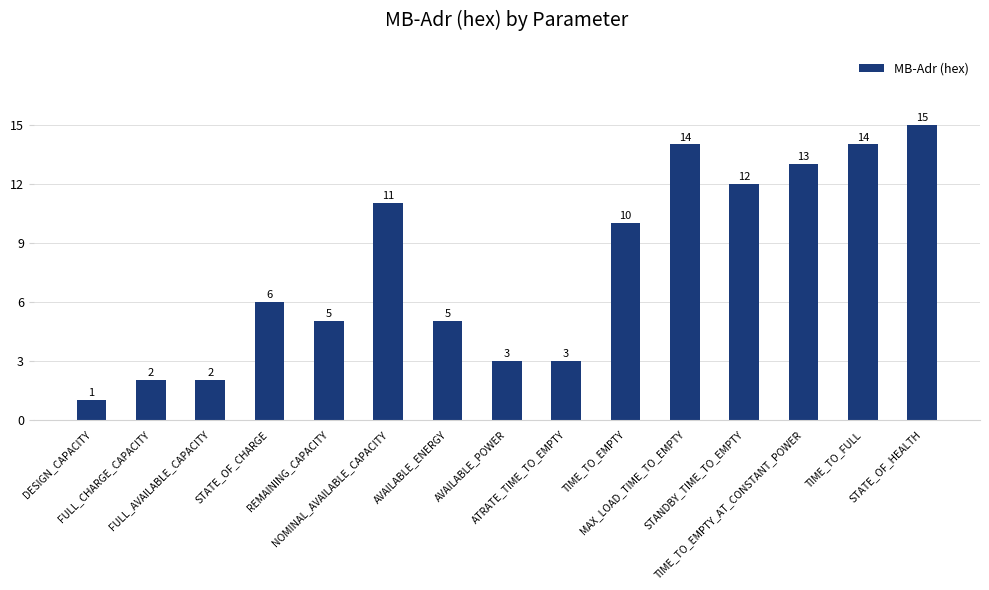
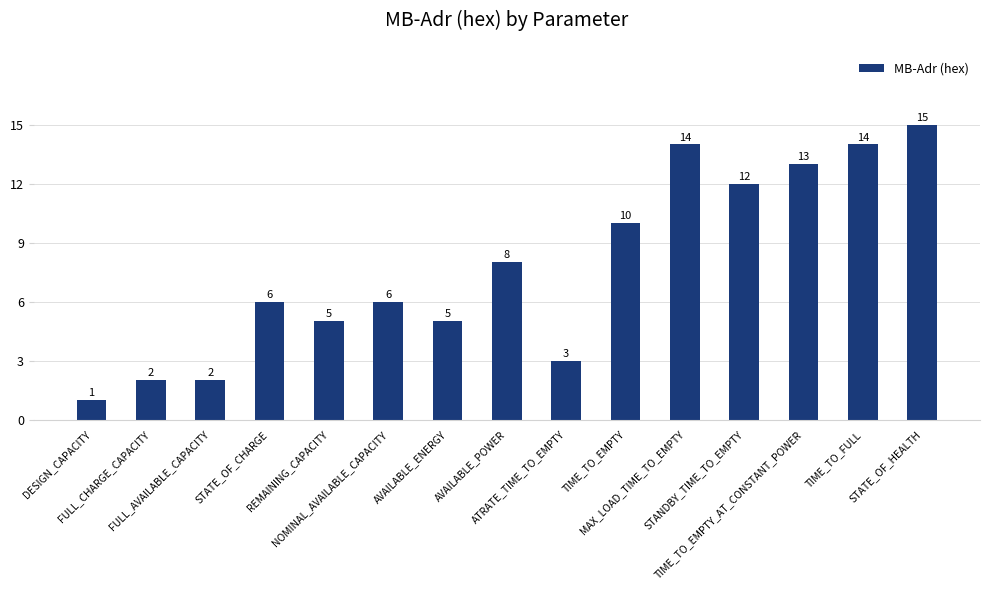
  {
    "DESIGN_CAPACITY": 1,
    "FULL_CHARGE_CAPACITY": 2,
    "FULL_AVAILABLE_CAPACITY": 2,
    "STATE_OF_CHARGE": 6,
    "REMAINING_CAPACITY": 5,
-   "NOMINAL_AVAILABLE_CAPACITY": 11,
+   "NOMINAL_AVAILABLE_CAPACITY": 6,
    "AVAILABLE_ENERGY": 5,
-   "AVAILABLE_POWER": 3,
+   "AVAILABLE_POWER": 8,
    "ATRATE_TIME_TO_EMPTY": 3,
    "TIME_TO_EMPTY": 10,
    "MAX_LOAD_TIME_TO_EMPTY": 14,
    "STANDBY_TIME_TO_EMPTY": 12,
    "TIME_TO_EMPTY_AT_CONSTANT_POWER": 13,
    "TIME_TO_FULL": 14,
    "STATE_OF_HEALTH": 15
  }
